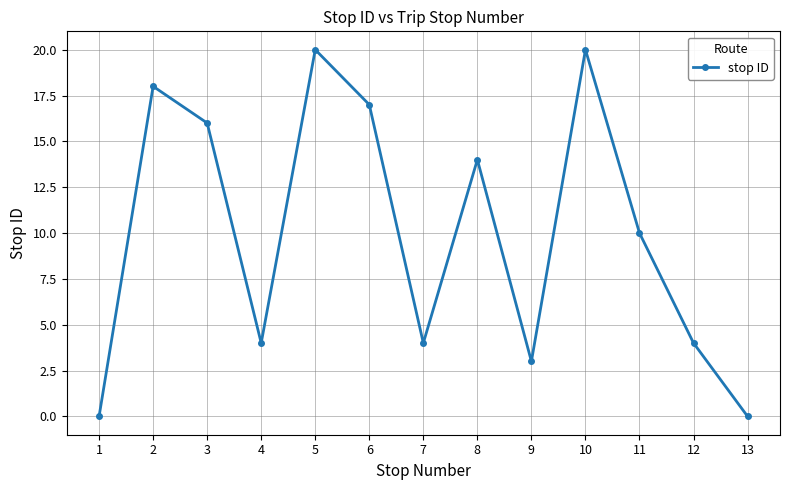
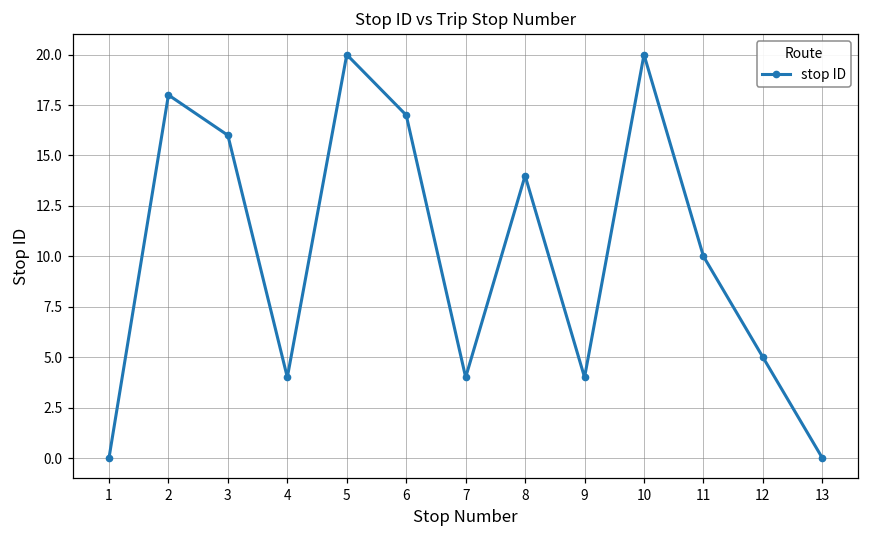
  {
    "1": 0,
    "2": 18,
    "3": 16,
    "4": 4,
    "5": 20,
    "6": 17,
    "7": 4,
    "8": 14,
-   "9": 3,
+   "9": 4,
    "10": 20,
    "11": 10,
-   "12": 4,
+   "12": 5,
    "13": 0
  }
